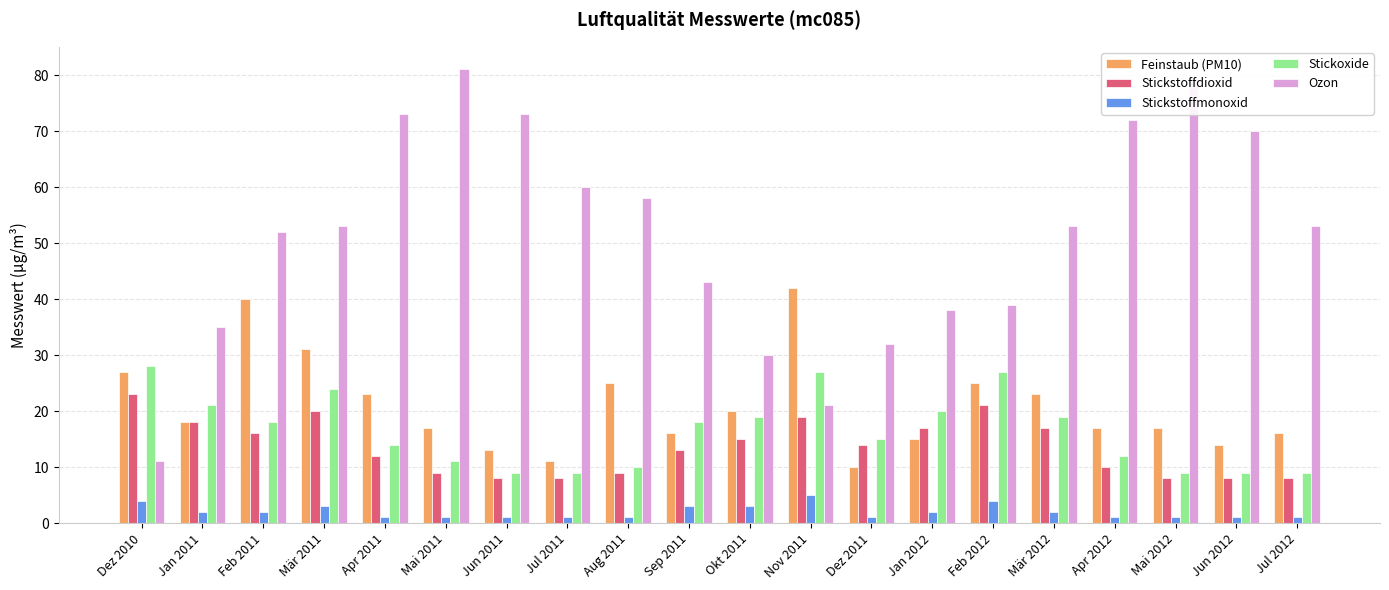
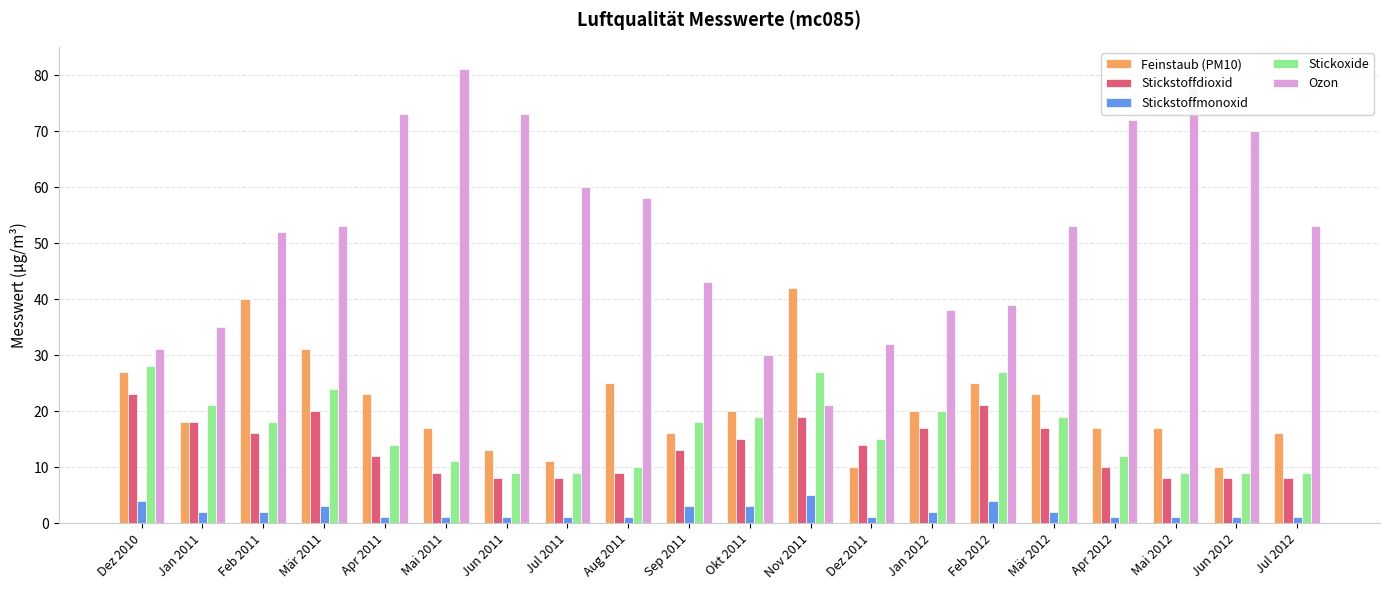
  {
    "Feinstaub (PM10)": {
      "Dez 2010": 27,
      "Jan 2011": 18,
      "Feb 2011": 40,
      "Mär 2011": 31,
      "Apr 2011": 23,
      "Mai 2011": 17,
      "Jun 2011": 13,
      "Jul 2011": 11,
      "Aug 2011": 25,
      "Sep 2011": 16,
      "Okt 2011": 20,
      "Nov 2011": 42,
      "Dez 2011": 10,
-     "Jan 2012": 15,
+     "Jan 2012": 20,
      "Feb 2012": 25,
      "Mär 2012": 23,
      "Apr 2012": 17,
      "Mai 2012": 17,
-     "Jun 2012": 14,
+     "Jun 2012": 10,
      "Jul 2012": 16
    },
    "Stickstoffdioxid": {
      "Dez 2010": 23,
      "Jan 2011": 18,
      "Feb 2011": 16,
      "Mär 2011": 20,
      "Apr 2011": 12,
      "Mai 2011": 9,
      "Jun 2011": 8,
      "Jul 2011": 8,
      "Aug 2011": 9,
      "Sep 2011": 13,
      "Okt 2011": 15,
      "Nov 2011": 19,
      "Dez 2011": 14,
      "Jan 2012": 17,
      "Feb 2012": 21,
      "Mär 2012": 17,
      "Apr 2012": 10,
      "Mai 2012": 8,
      "Jun 2012": 8,
      "Jul 2012": 8
    },
    "Stickstoffmonoxid": {
      "Dez 2010": 4,
      "Jan 2011": 2,
      "Feb 2011": 2,
      "Mär 2011": 3,
      "Apr 2011": 1,
      "Mai 2011": 1,
      "Jun 2011": 1,
      "Jul 2011": 1,
      "Aug 2011": 1,
      "Sep 2011": 3,
      "Okt 2011": 3,
      "Nov 2011": 5,
      "Dez 2011": 1,
      "Jan 2012": 2,
      "Feb 2012": 4,
      "Mär 2012": 2,
      "Apr 2012": 1,
      "Mai 2012": 1,
      "Jun 2012": 1,
      "Jul 2012": 1
    },
    "Stickoxide": {
      "Dez 2010": 28,
      "Jan 2011": 21,
      "Feb 2011": 18,
      "Mär 2011": 24,
      "Apr 2011": 14,
      "Mai 2011": 11,
      "Jun 2011": 9,
      "Jul 2011": 9,
      "Aug 2011": 10,
      "Sep 2011": 18,
      "Okt 2011": 19,
      "Nov 2011": 27,
      "Dez 2011": 15,
      "Jan 2012": 20,
      "Feb 2012": 27,
      "Mär 2012": 19,
      "Apr 2012": 12,
      "Mai 2012": 9,
      "Jun 2012": 9,
      "Jul 2012": 9
    },
    "Ozon": {
-     "Dez 2010": 11,
+     "Dez 2010": 31,
      "Jan 2011": 35,
      "Feb 2011": 52,
      "Mär 2011": 53,
      "Apr 2011": 73,
      "Mai 2011": 81,
      "Jun 2011": 73,
      "Jul 2011": 60,
      "Aug 2011": 58,
      "Sep 2011": 43,
      "Okt 2011": 30,
      "Nov 2011": 21,
      "Dez 2011": 32,
      "Jan 2012": 38,
      "Feb 2012": 39,
      "Mär 2012": 53,
      "Apr 2012": 72,
      "Jun 2012": 70,
      "Jul 2012": 53
    }
  }
